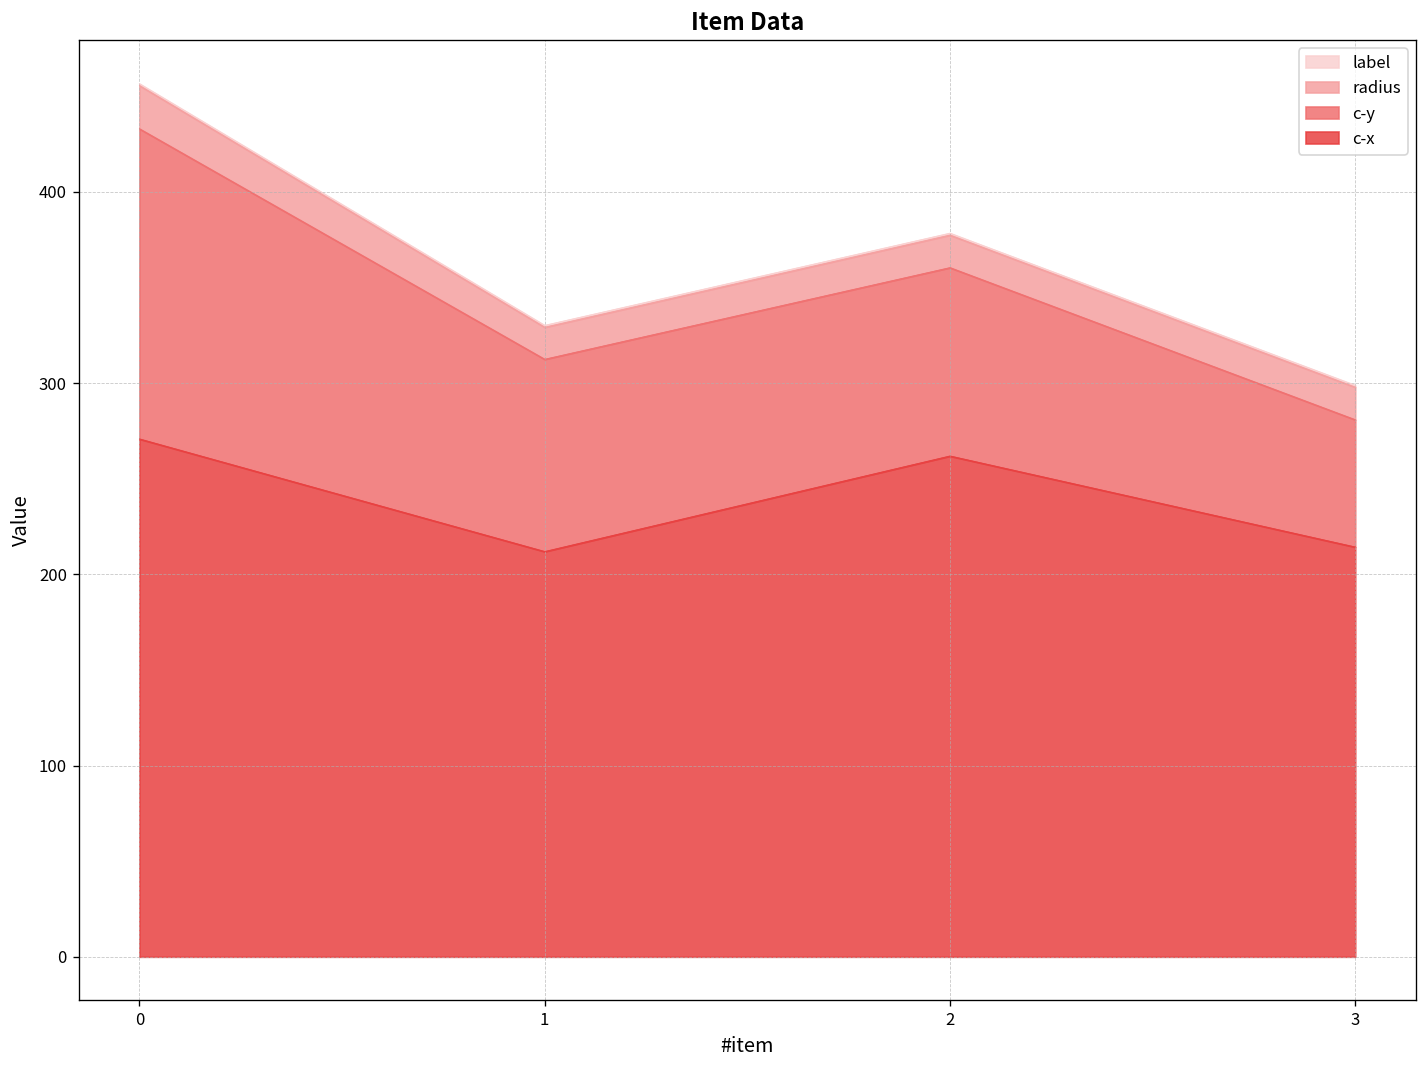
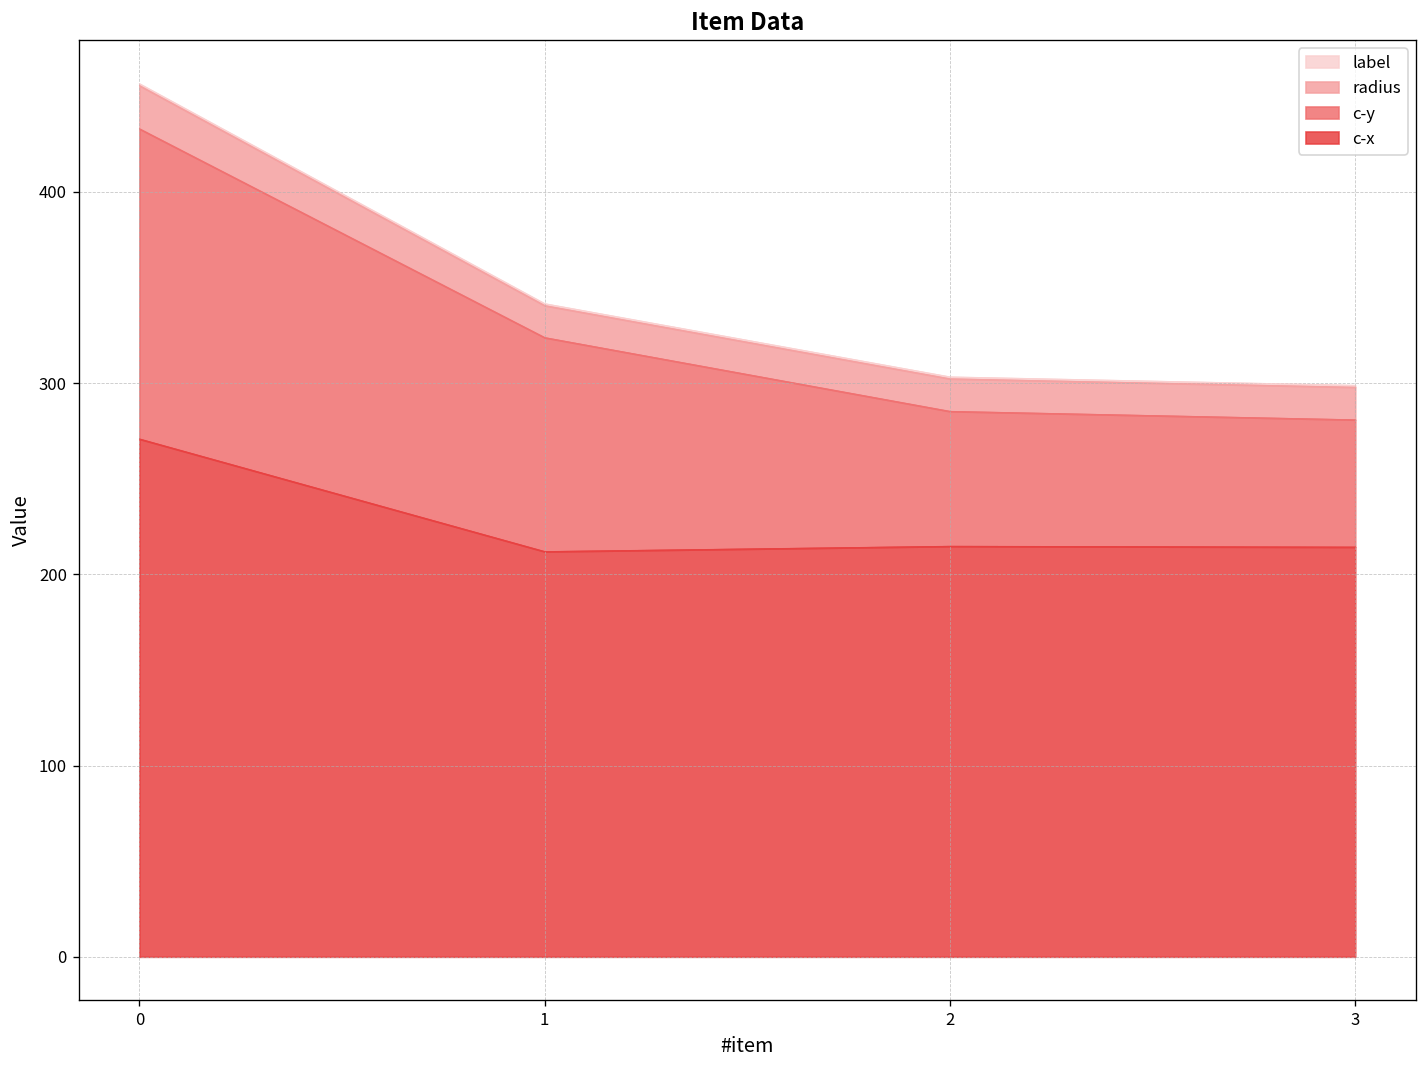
  {
    "c-y": {
      "0": 162,
-     "1": 101,
-     "2": 99,
+     "1": 112,
+     "2": 71,
      "3": 67
    },
    "c-x": {
      "0": 271,
      "1": 212,
-     "2": 262,
+     "2": 215,
      "3": 214
    }
  }
